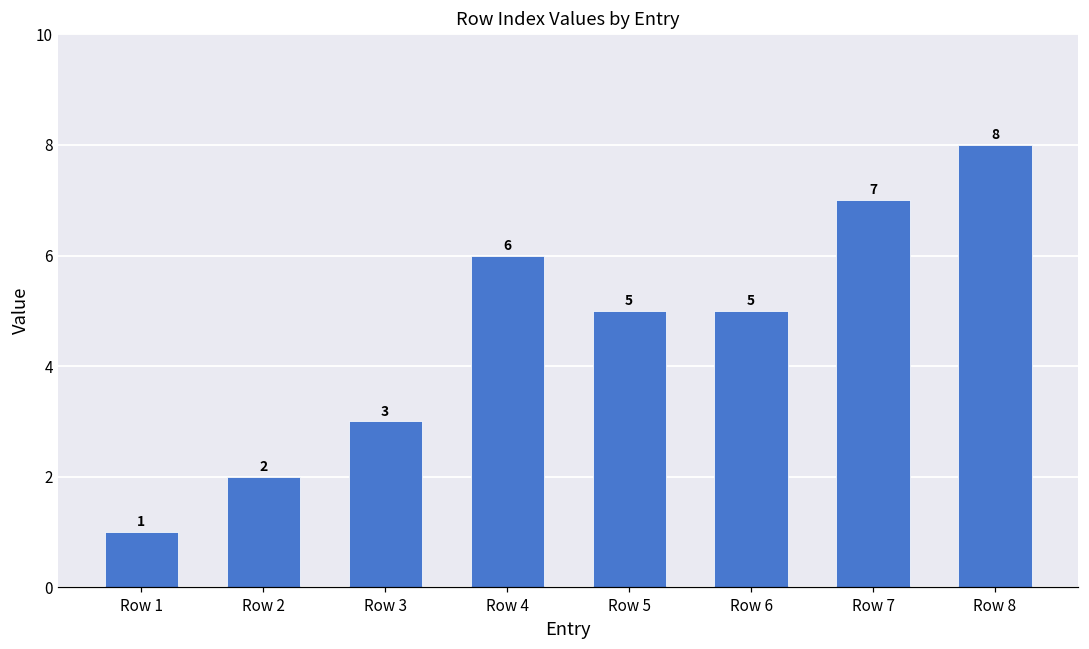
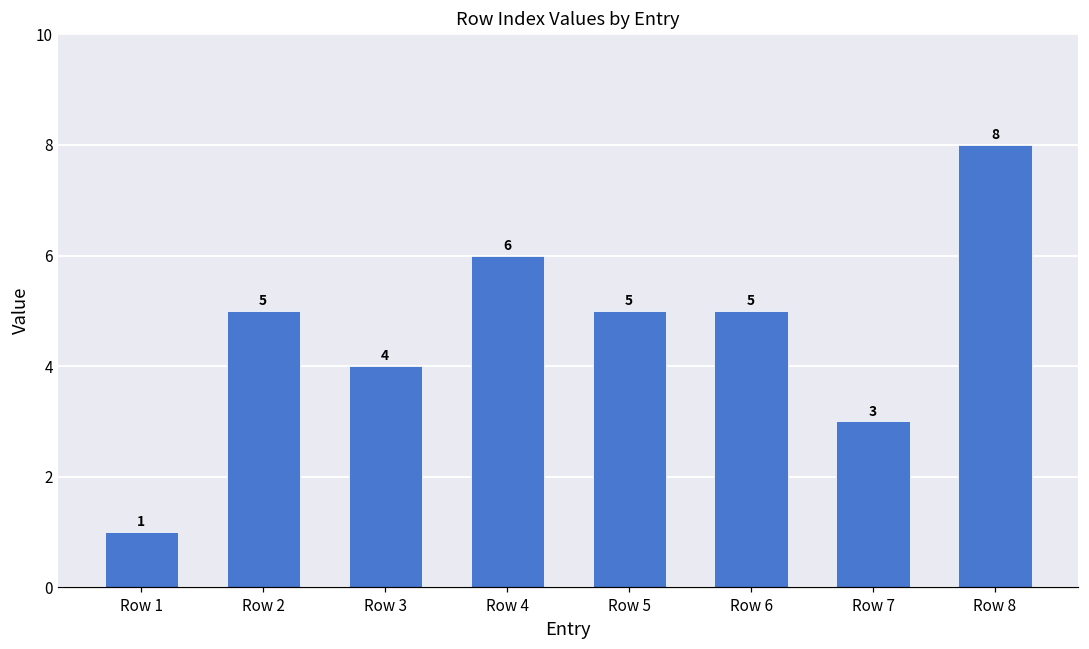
  {
    "Row 1": 1,
-   "Row 2": 2,
-   "Row 3": 3,
+   "Row 2": 5,
+   "Row 3": 4,
    "Row 4": 6,
    "Row 5": 5,
    "Row 6": 5,
-   "Row 7": 7,
+   "Row 7": 3,
    "Row 8": 8
  }
